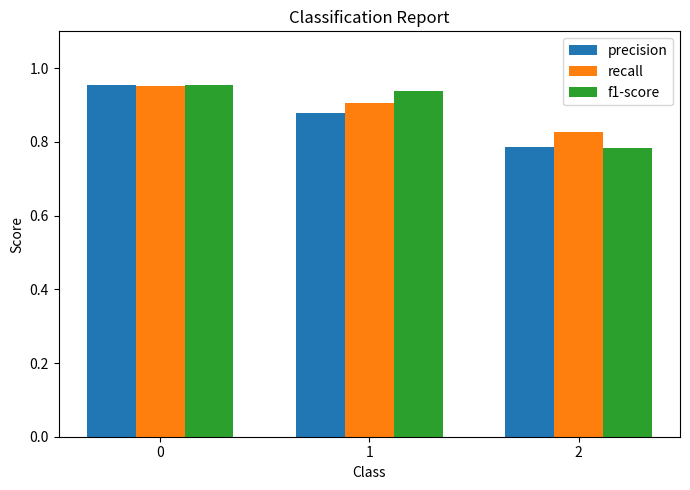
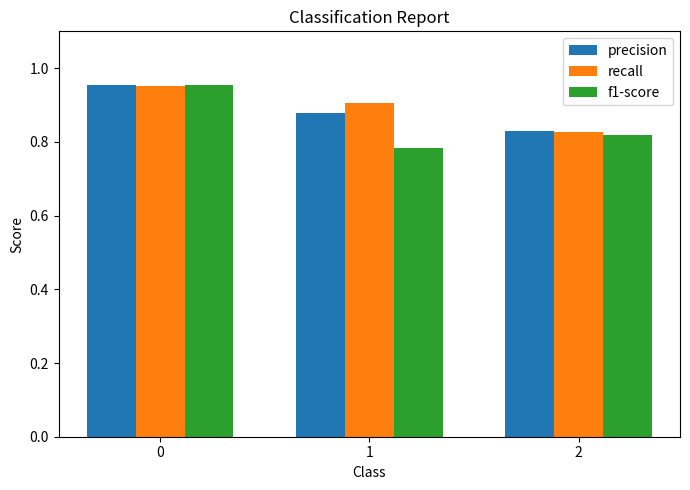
  {
    "precision": {
      "0": 0.96,
      "1": 0.88,
-     "2": 0.79
+     "2": 0.83
    },
    "recall": {
      "0": 0.95,
      "1": 0.91,
      "2": 0.83
    },
    "f1-score": {
      "0": 0.95,
-     "1": 0.94,
-     "2": 0.78
+     "1": 0.78,
+     "2": 0.82
    }
  }
